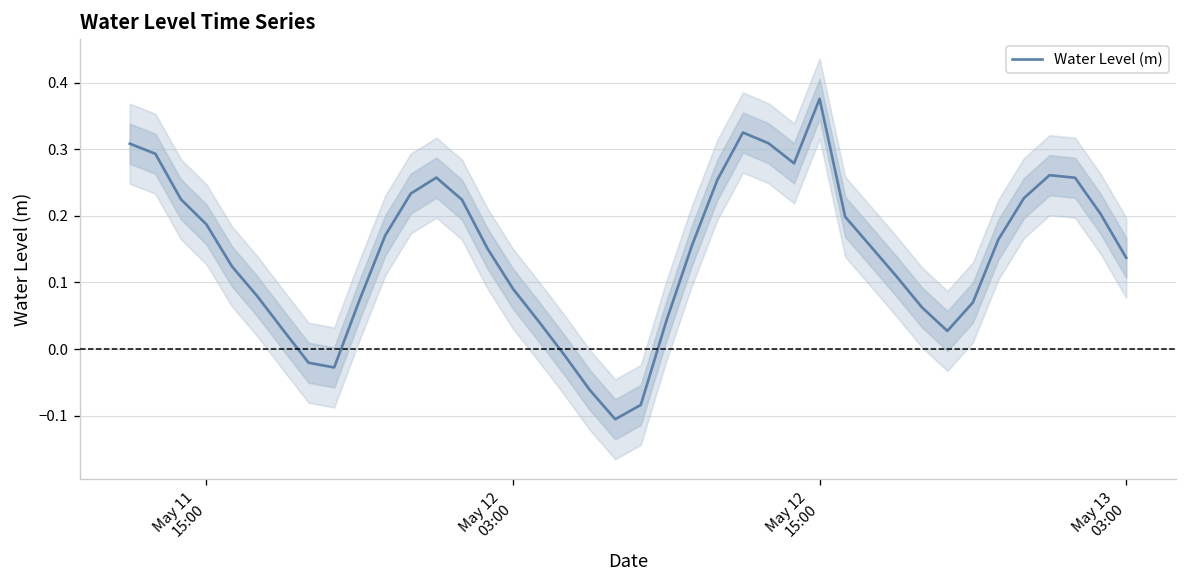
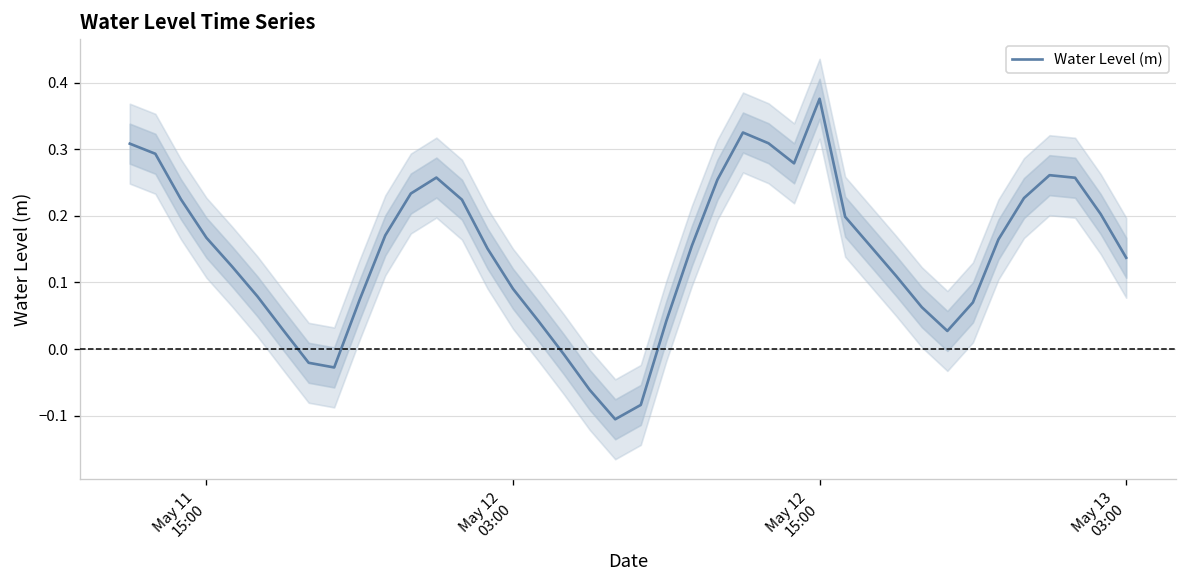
  {
    "Water Level (m)": {
-     "May 11 15:00": 0.19,
+     "May 11 15:00": 0.17,
      "May 12 03:00": 0.09,
      "May 12 15:00": 0.38,
      "May 13 03:00": 0.14
    }
  }
